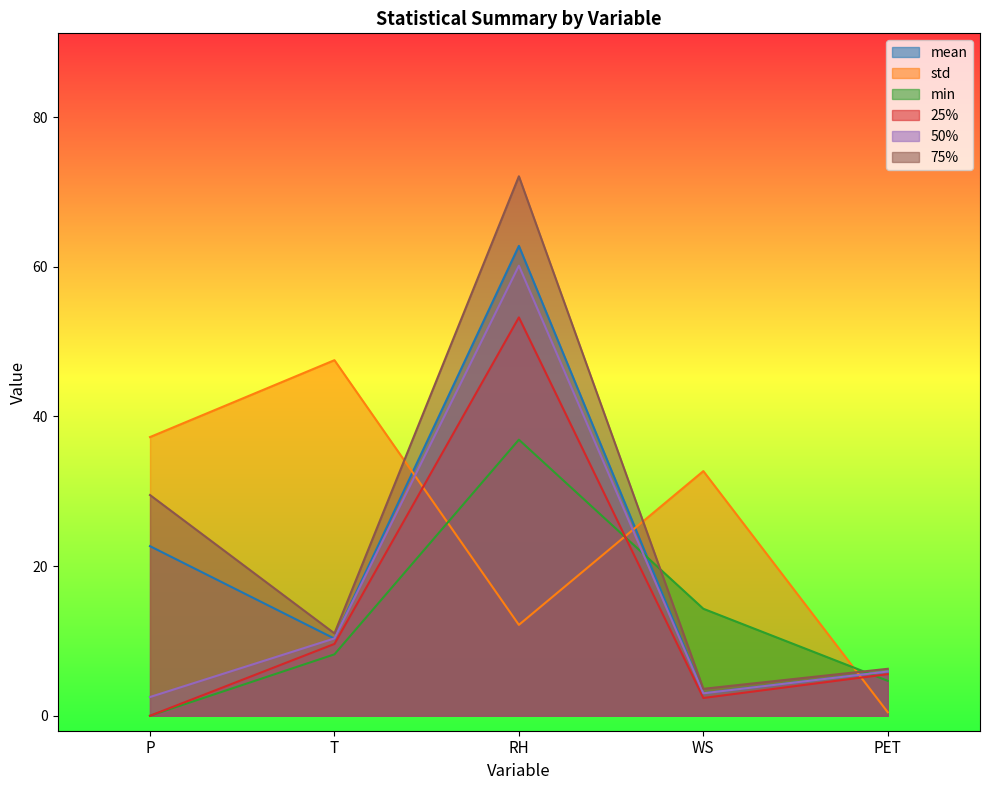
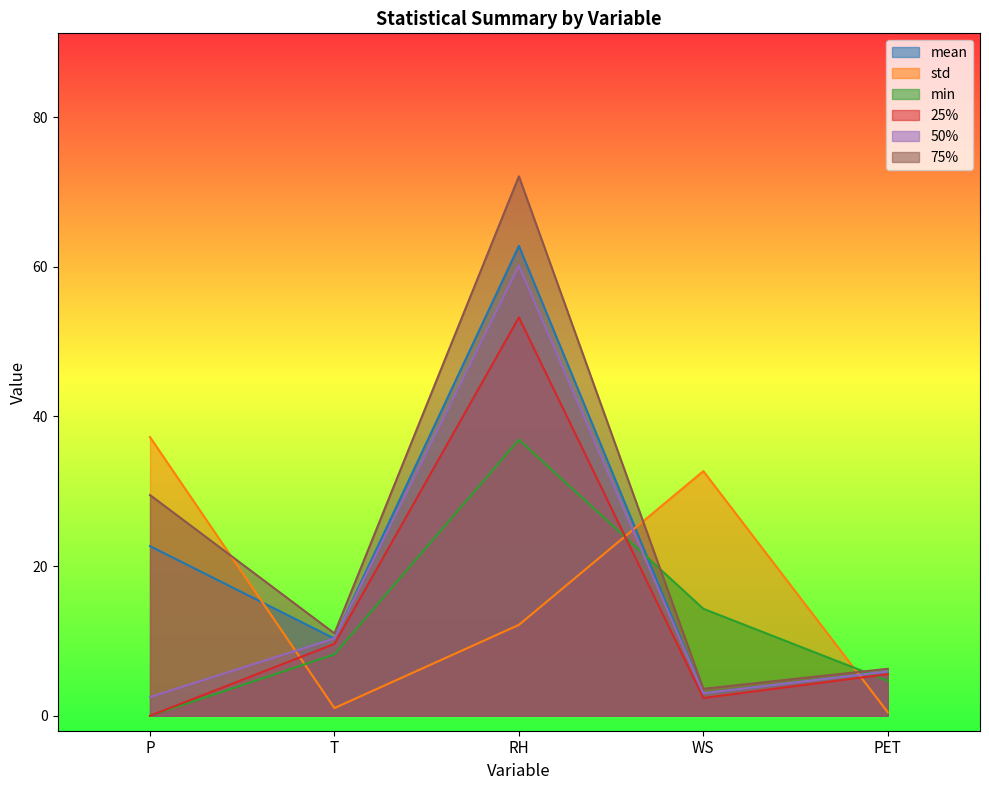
  {
    "mean": {
      "P": 23,
      "RH": 63
    },
    "std": {
      "P": 37,
-     "T": 48,
+     "T": 1,
      "RH": 12,
      "WS": 33,
      "PET": 0
    },
    "min": {
      "T": 8,
      "RH": 37,
      "WS": 14,
      "PET": 5
    },
    "25%": {
      "T": 10,
      "RH": 53,
      "WS": 2,
      "PET": 6
    },
    "50%": {
      "P": 3,
      "RH": 60
    },
    "75%": {
      "P": 30,
      "T": 11,
      "RH": 72,
      "WS": 4,
      "PET": 6
    }
  }
